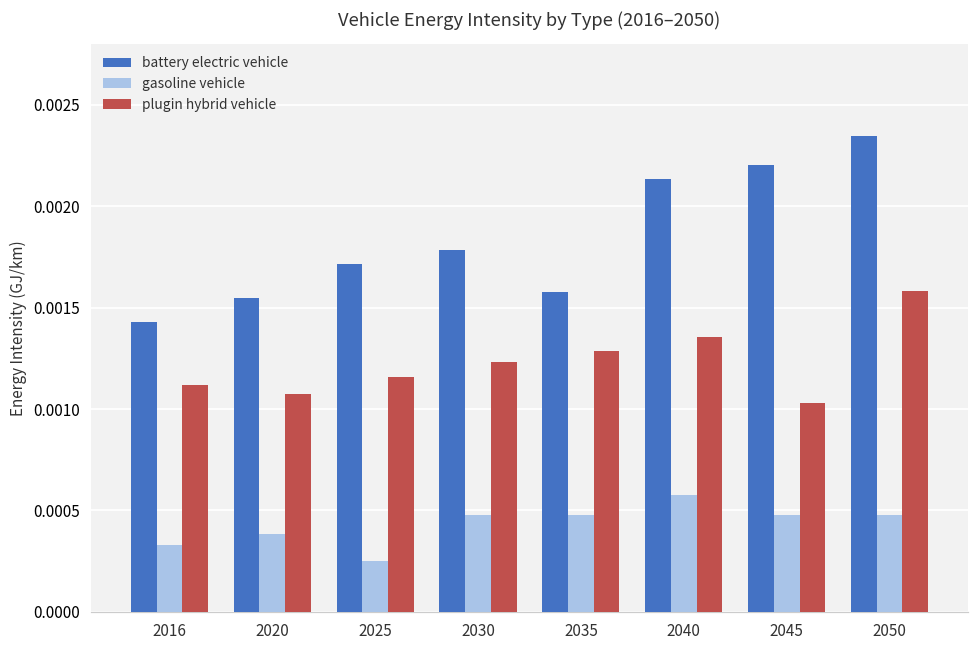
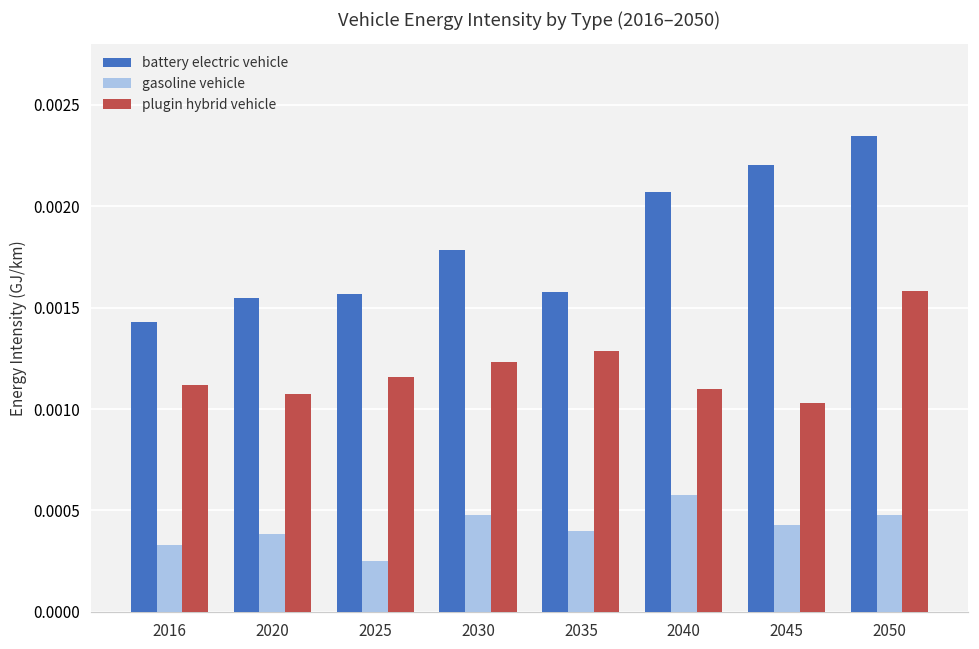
  {
    "battery electric vehicle": {
      "2016": 0.00143,
      "2020": 0.00155,
-     "2025": 0.00171,
+     "2025": 0.00157,
      "2030": 0.00179,
      "2035": 0.00158,
-     "2040": 0.00214,
+     "2040": 0.00207,
      "2045": 0.00221,
      "2050": 0.00235
    },
    "gasoline vehicle": {
      "2016": 0.00033,
      "2020": 0.00038,
      "2025": 0.00025,
      "2030": 0.00048,
-     "2035": 0.00048,
+     "2035": 0.00040,
      "2040": 0.00058,
-     "2045": 0.00048,
+     "2045": 0.00043,
      "2050": 0.00048
    },
    "plugin hybrid vehicle": {
      "2016": 0.00112,
      "2020": 0.00107,
      "2025": 0.00116,
      "2030": 0.00123,
      "2035": 0.00128,
-     "2040": 0.00135,
+     "2040": 0.00110,
      "2045": 0.00103,
      "2050": 0.00158
    }
  }
